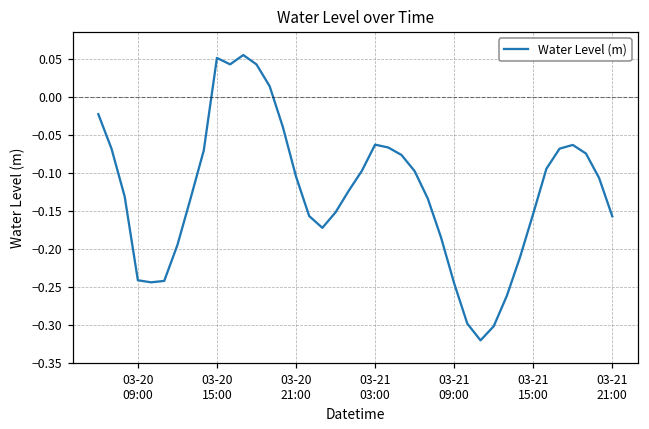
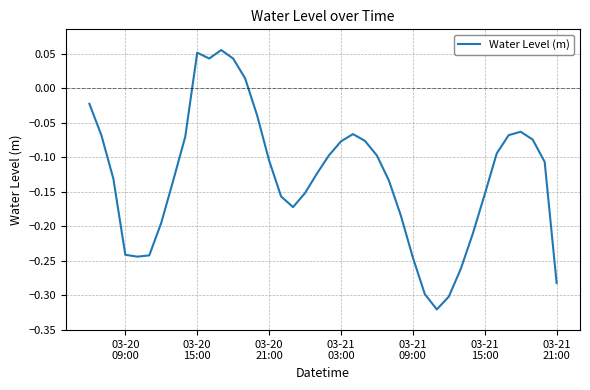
  {
    "03-20 09:00": -0.24,
    "03-20 15:00": 0.05,
    "03-20 21:00": -0.10,
-   "03-21 03:00": -0.06,
+   "03-21 03:00": -0.08,
    "03-21 09:00": -0.25,
    "03-21 15:00": -0.15,
-   "03-21 21:00": -0.16
+   "03-21 21:00": -0.28
  }
